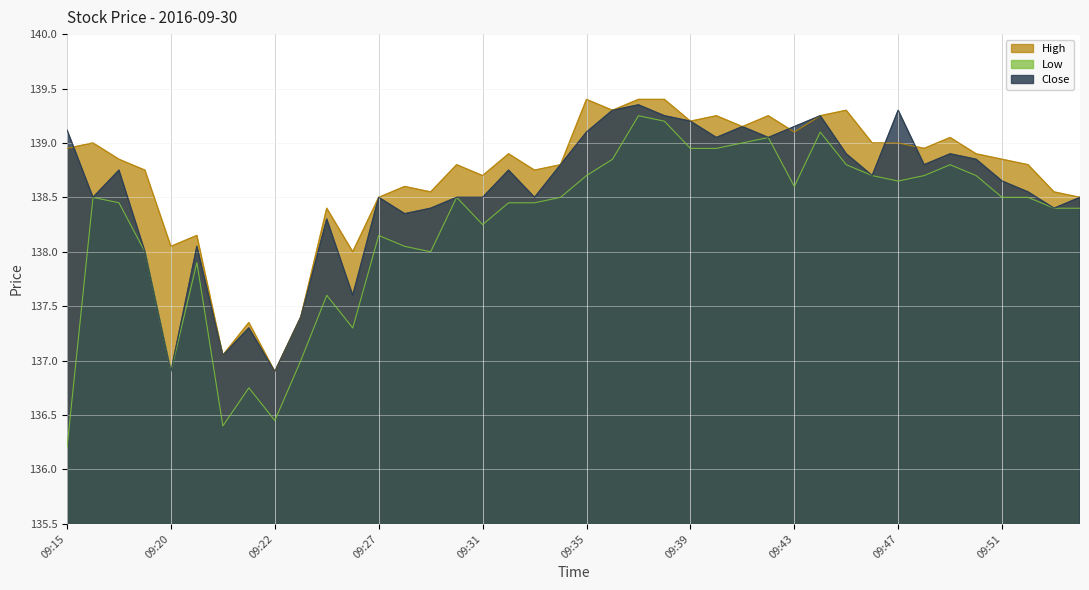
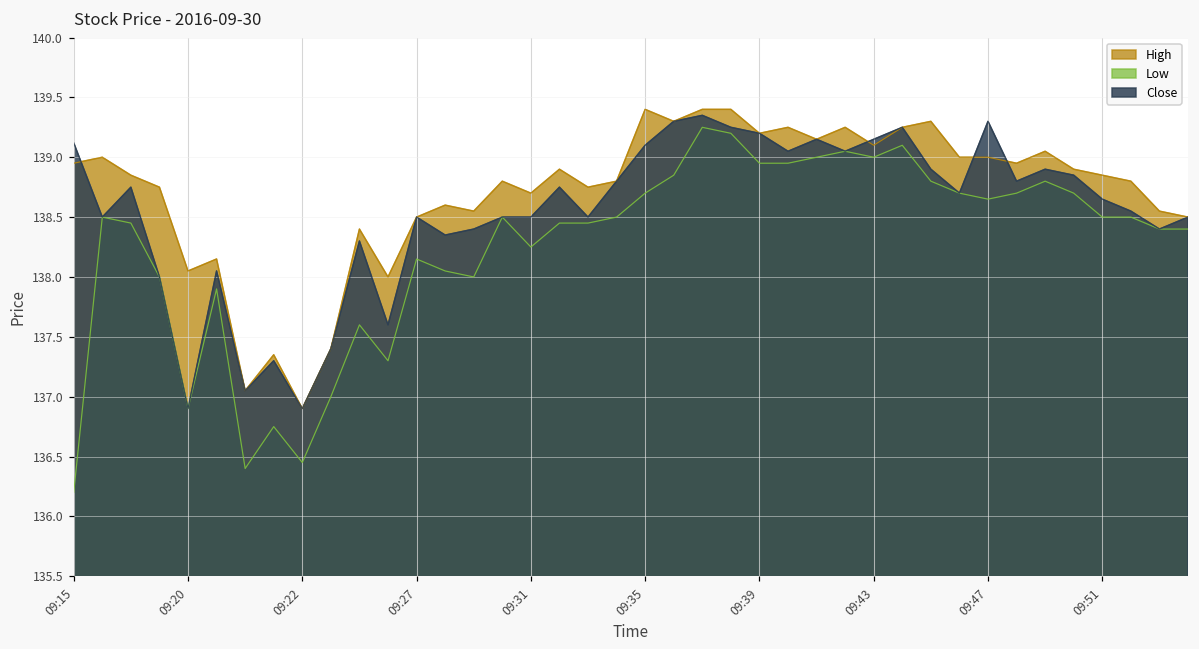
  {
    "High": {
      "09:15": 138.95,
      "09:20": 138.05,
      "09:31": 138.7,
      "09:35": 139.4,
      "09:43": 139.1,
      "09:47": 139.0,
      "09:51": 138.85
    },
    "Low": {
      "09:15": 136.2,
      "09:22": 136.45,
      "09:27": 138.15,
      "09:31": 138.25,
      "09:35": 138.7,
      "09:39": 138.95,
-     "09:43": 138.6,
+     "09:43": 139.0,
      "09:47": 138.65,
      "09:51": 138.5
    },
    "Close": {
      "09:15": 139.1,
      "09:31": 138.5,
      "09:35": 139.1,
      "09:43": 139.15,
      "09:47": 139.3,
      "09:51": 138.65
    }
  }
